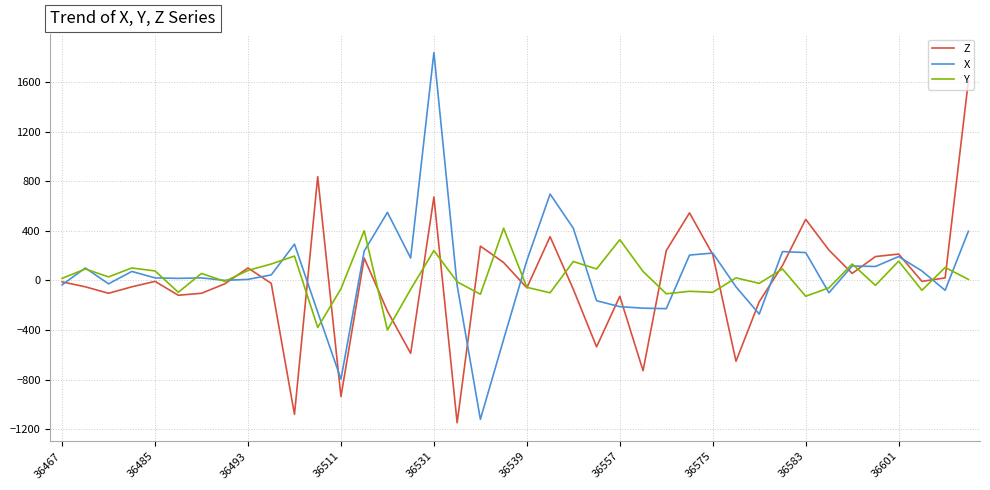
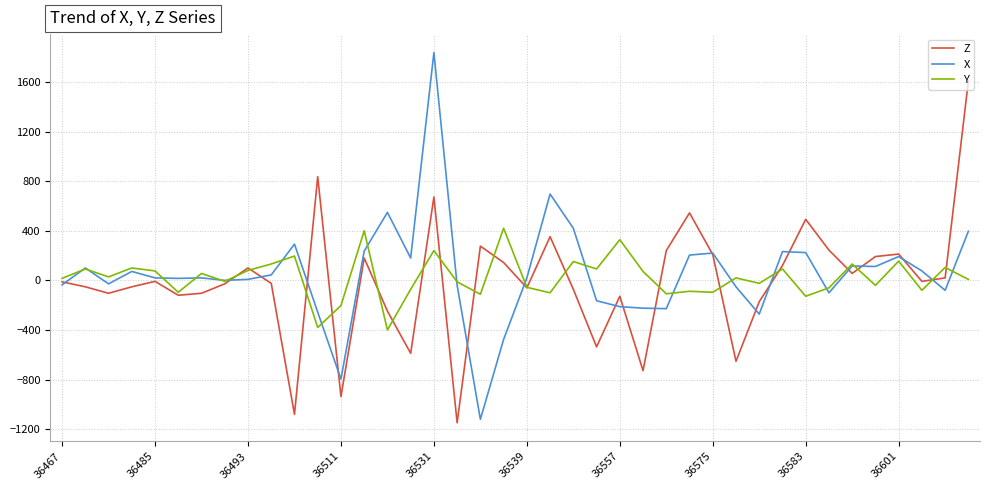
  {
    "Z": {
      "36467": -10,
      "36485": -10,
      "36511": -940,
      "36531": 670,
      "36557": -130,
      "36583": 490,
      "36601": 210
    },
    "X": {
      "36467": -40,
      "36485": 20,
      "36493": 10,
      "36511": -800,
      "36531": 1840,
-     "36539": 160,
+     "36539": 20,
      "36557": -210,
      "36583": 220,
      "36601": 190
    },
    "Y": {
      "36467": 20,
      "36485": 80,
-     "36511": -70,
+     "36511": -200,
      "36531": 240,
      "36557": 330,
      "36575": -100,
      "36583": -130,
      "36601": 160
    }
  }
